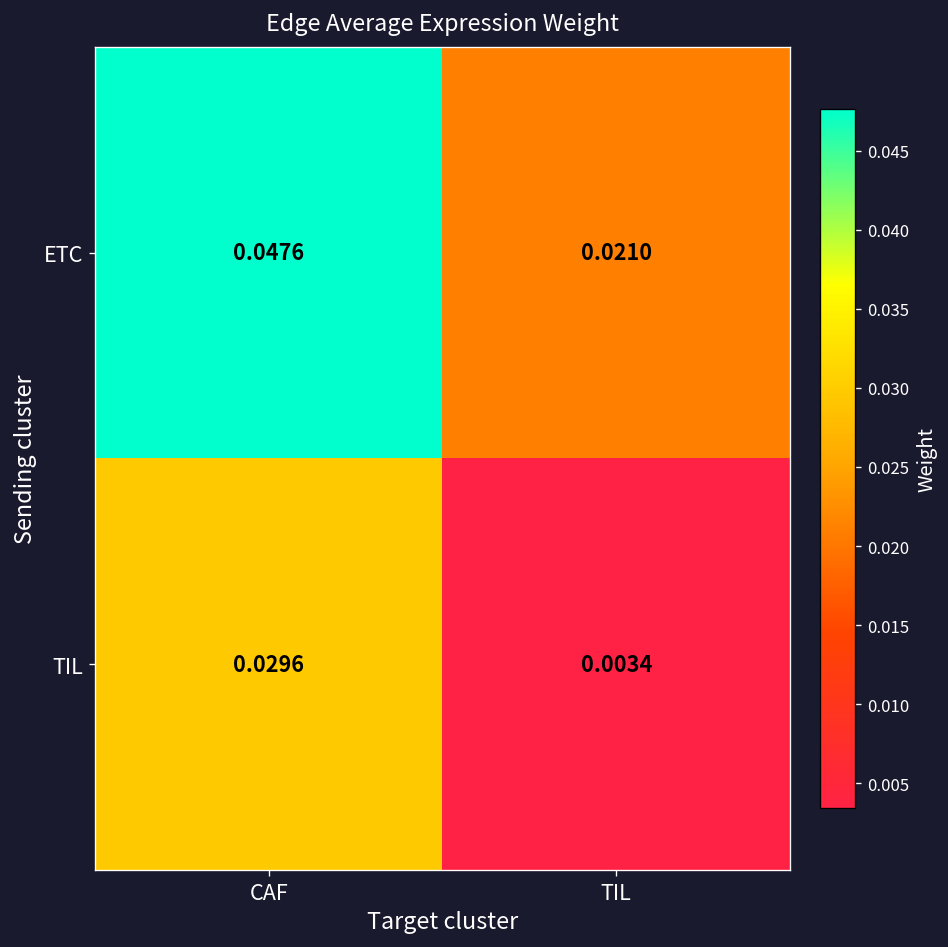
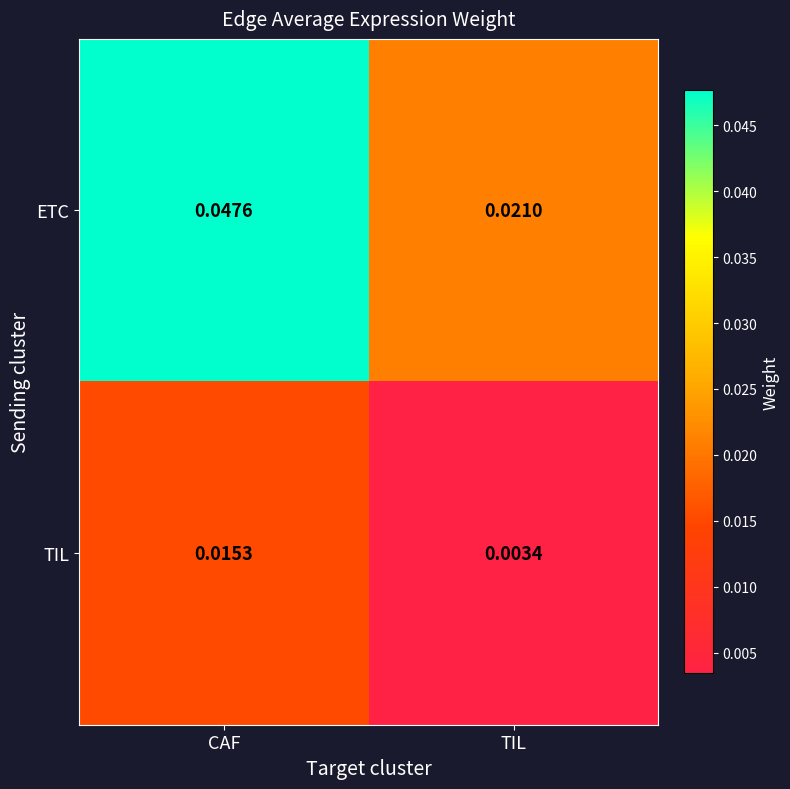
  {
    "ETC": {
      "CAF": 0.0476,
      "TIL": 0.0210
    },
    "TIL": {
-     "CAF": 0.0296,
+     "CAF": 0.0153,
      "TIL": 0.0034
    }
  }
